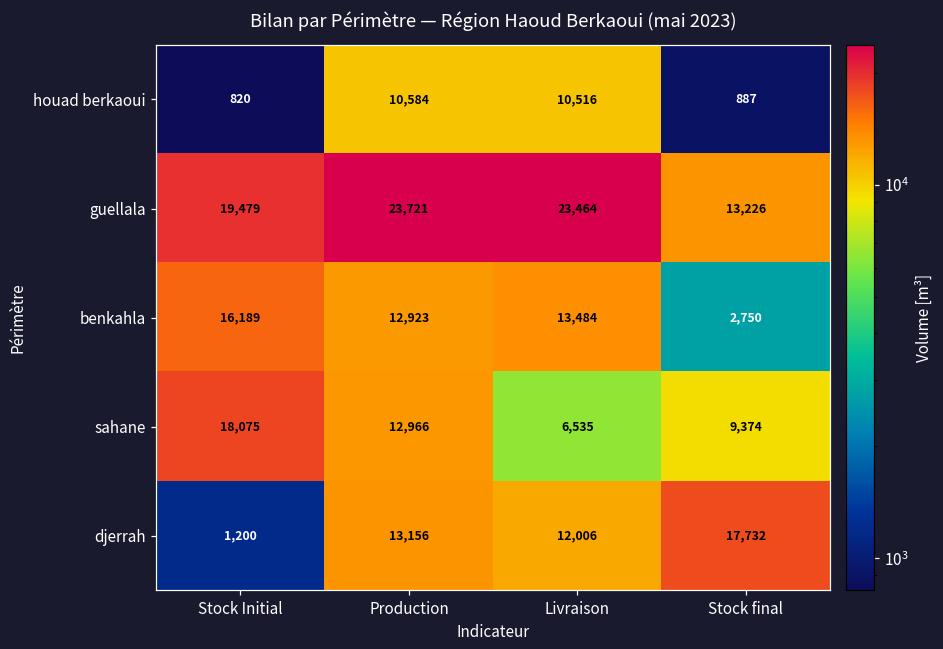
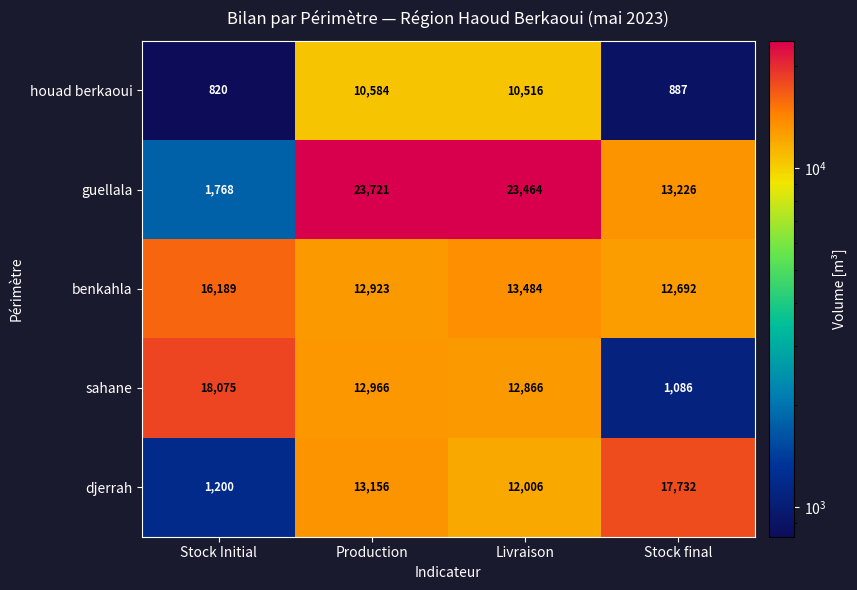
  {
    "houad berkaoui": {
      "Stock Initial": "820",
      "Production": "10,584",
      "Livraison": "10,516",
      "Stock final": "887"
    },
    "guellala": {
-     "Stock Initial": "19,479",
+     "Stock Initial": "1,768",
      "Production": "23,721",
      "Livraison": "23,464",
      "Stock final": "13,226"
    },
    "benkahla": {
      "Stock Initial": "16,189",
      "Production": "12,923",
      "Livraison": "13,484",
-     "Stock final": "2,750"
+     "Stock final": "12,692"
    },
    "sahane": {
      "Stock Initial": "18,075",
      "Production": "12,966",
-     "Livraison": "6,535",
-     "Stock final": "9,374"
+     "Livraison": "12,866",
+     "Stock final": "1,086"
    },
    "djerrah": {
      "Stock Initial": "1,200",
      "Production": "13,156",
      "Livraison": "12,006",
      "Stock final": "17,732"
    }
  }
